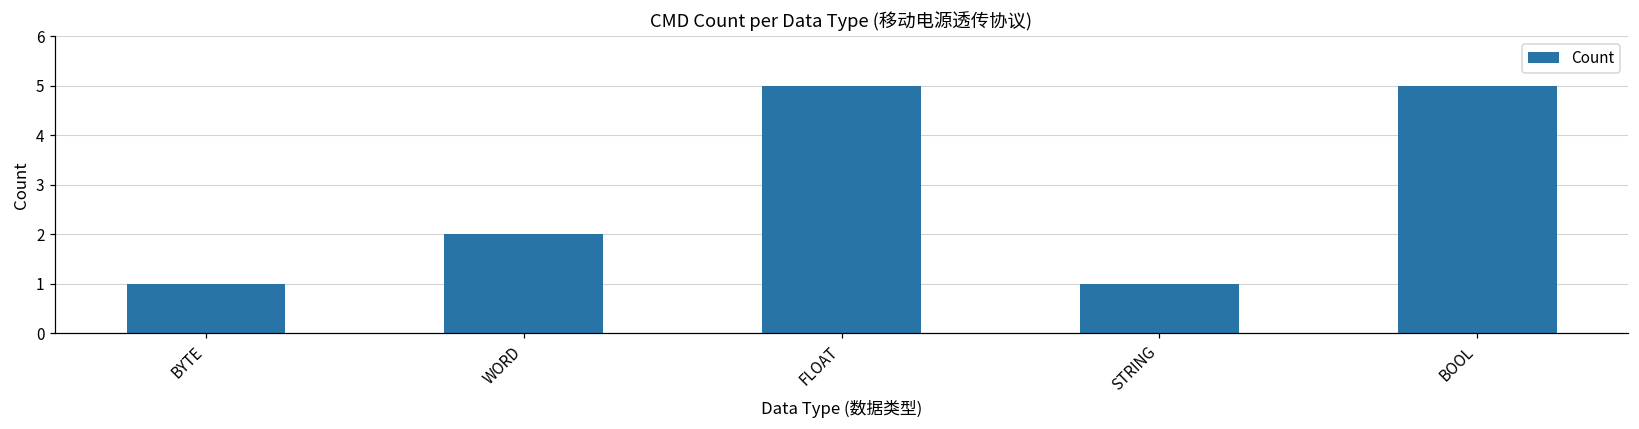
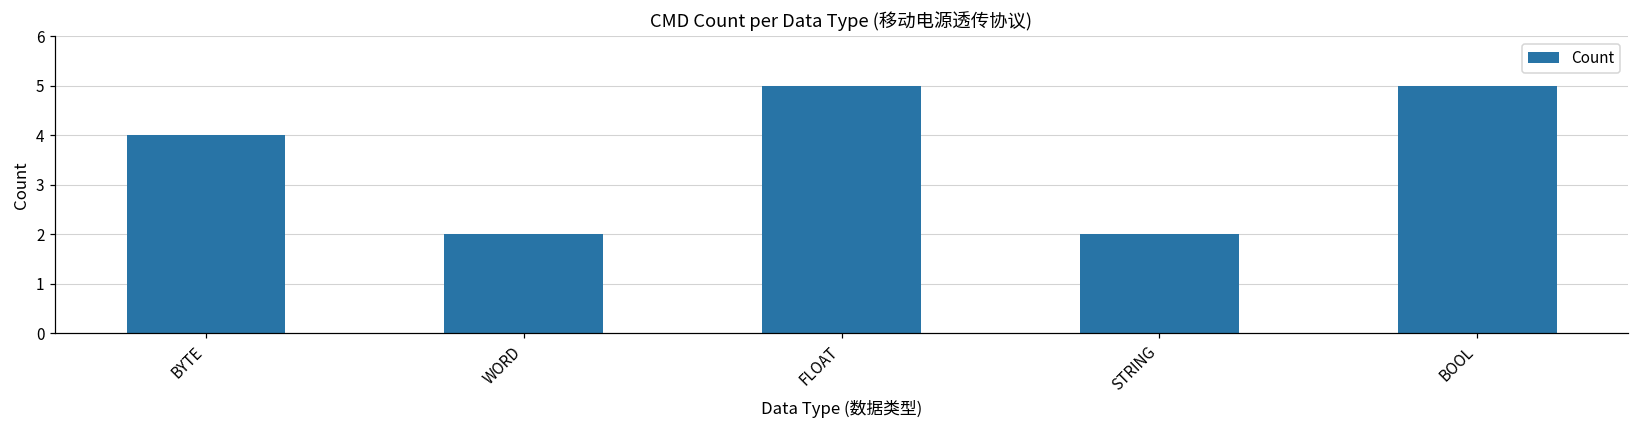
  {
-   "BYTE": 1,
+   "BYTE": 4,
    "WORD": 2,
    "FLOAT": 5,
-   "STRING": 1,
+   "STRING": 2,
    "BOOL": 5
  }
